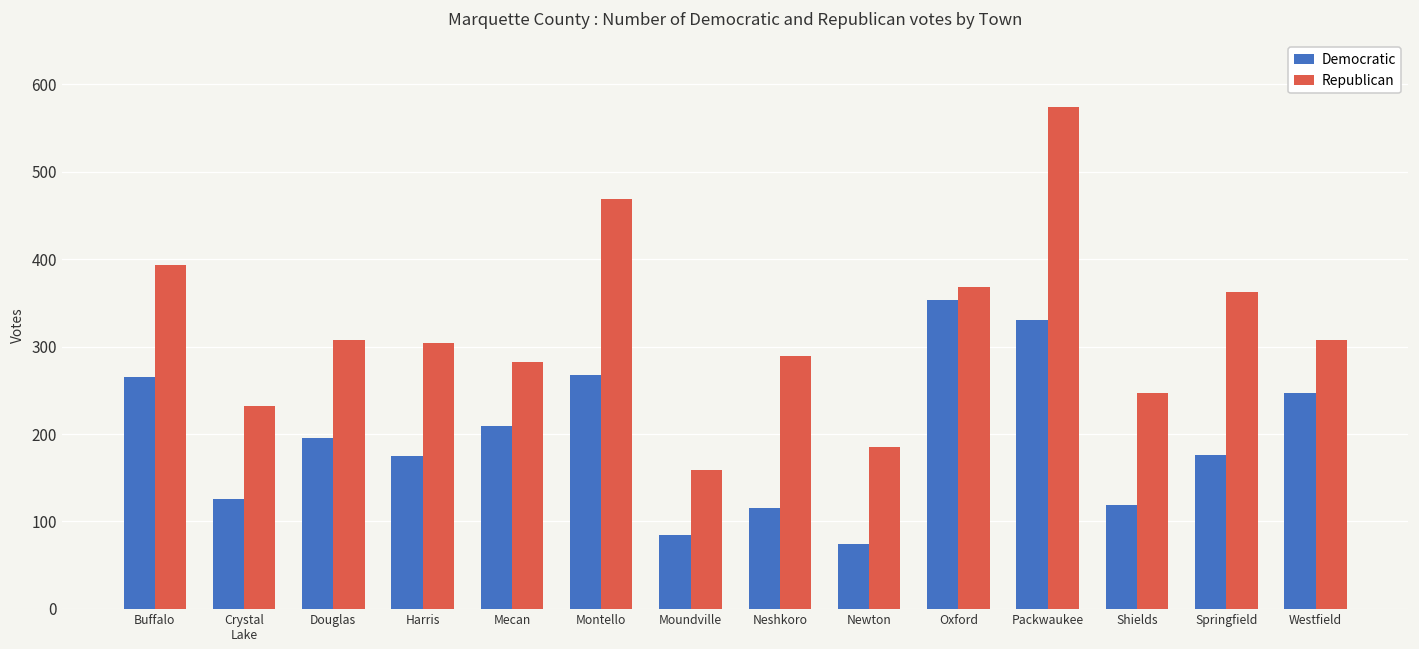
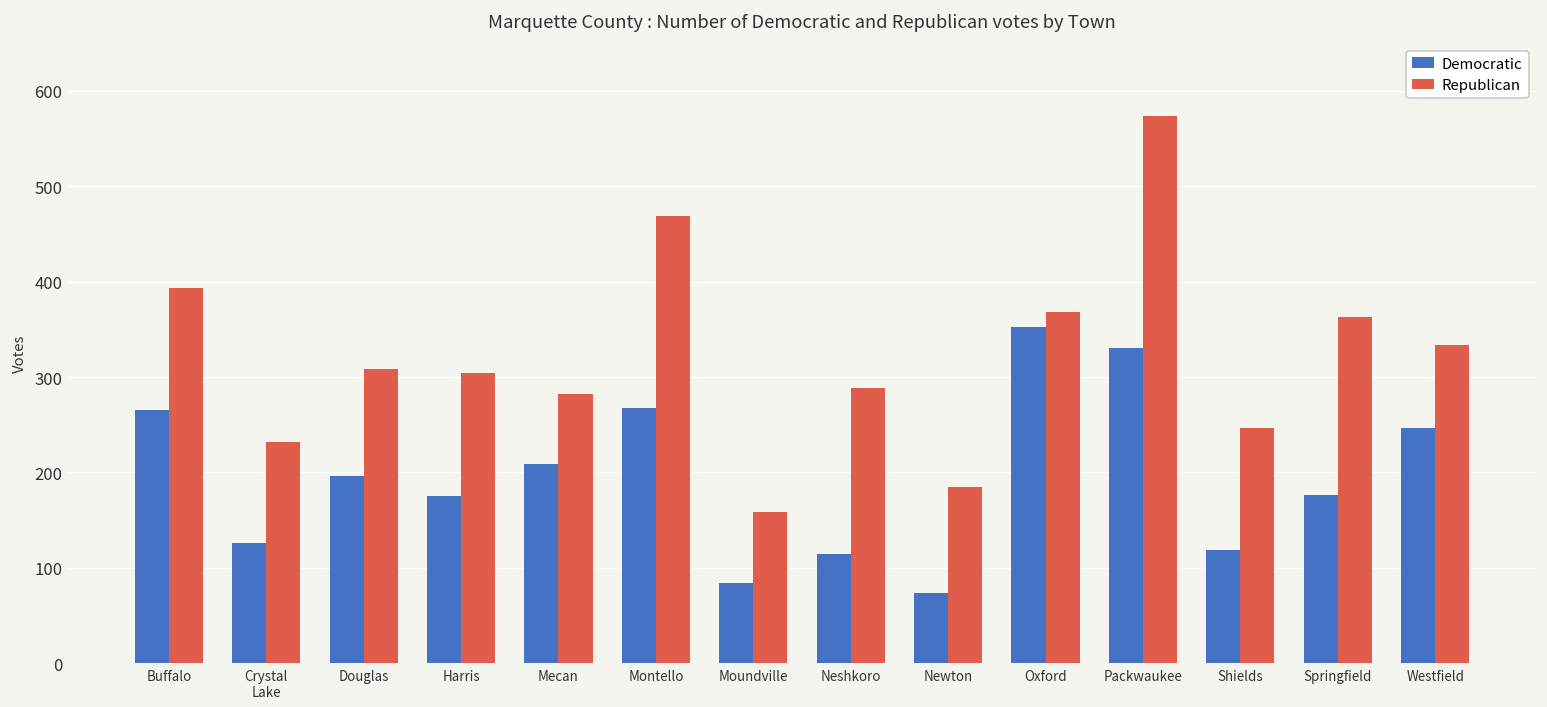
  {
    "Democratic": {
      "Buffalo": 270,
      "Crystal Lake": 130,
      "Douglas": 200,
      "Harris": 180,
      "Mecan": 210,
      "Montello": 270,
      "Moundville": 80,
      "Neshkoro": 120,
      "Newton": 70,
      "Oxford": 350,
      "Packwaukee": 330,
      "Shields": 120,
      "Springfield": 180,
      "Westfield": 250
    },
    "Republican": {
      "Buffalo": 390,
      "Crystal Lake": 230,
      "Douglas": 310,
      "Harris": 300,
      "Mecan": 280,
      "Montello": 470,
      "Moundville": 160,
      "Neshkoro": 290,
      "Newton": 190,
      "Oxford": 370,
      "Packwaukee": 570,
      "Shields": 250,
      "Springfield": 360,
-     "Westfield": 310
+     "Westfield": 330
    }
  }
